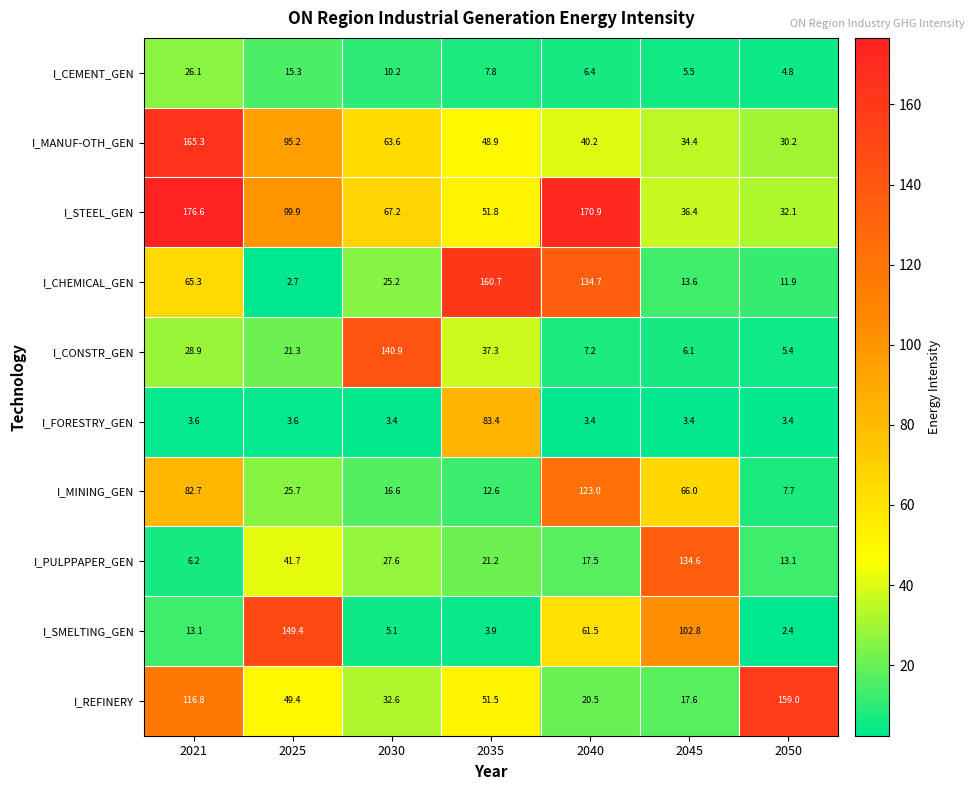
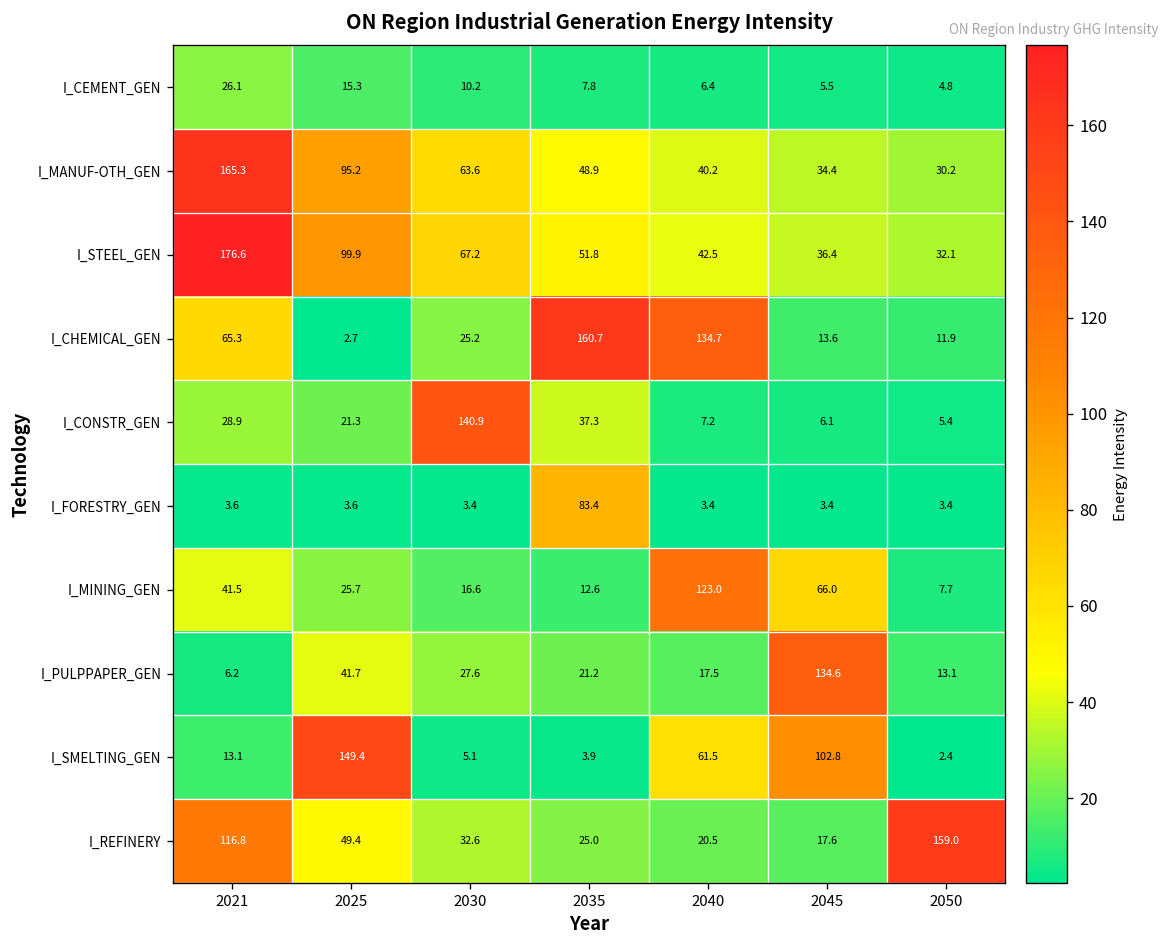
  {
    "I_CEMENT_GEN": {
      "2021": 26.1,
      "2025": 15.3,
      "2030": 10.2,
      "2035": 7.8,
      "2040": 6.4,
      "2045": 5.5,
      "2050": 4.8
    },
    "I_MANUF-OTH_GEN": {
      "2021": 165.3,
      "2025": 95.2,
      "2030": 63.6,
      "2035": 48.9,
      "2040": 40.2,
      "2045": 34.4,
      "2050": 30.2
    },
    "I_STEEL_GEN": {
      "2021": 176.6,
      "2025": 99.9,
      "2030": 67.2,
      "2035": 51.8,
-     "2040": 170.9,
+     "2040": 42.5,
      "2045": 36.4,
      "2050": 32.1
    },
    "I_CHEMICAL_GEN": {
      "2021": 65.3,
      "2025": 2.7,
      "2030": 25.2,
      "2035": 160.7,
      "2040": 134.7,
      "2045": 13.6,
      "2050": 11.9
    },
    "I_CONSTR_GEN": {
      "2021": 28.9,
      "2025": 21.3,
      "2030": 140.9,
      "2035": 37.3,
      "2040": 7.2,
      "2045": 6.1,
      "2050": 5.4
    },
    "I_FORESTRY_GEN": {
      "2021": 3.6,
      "2025": 3.6,
      "2030": 3.4,
      "2035": 83.4,
      "2040": 3.4,
      "2045": 3.4,
      "2050": 3.4
    },
    "I_MINING_GEN": {
-     "2021": 82.7,
+     "2021": 41.5,
      "2025": 25.7,
      "2030": 16.6,
      "2035": 12.6,
      "2040": 123.0,
      "2045": 66.0,
      "2050": 7.7
    },
    "I_PULPPAPER_GEN": {
      "2021": 6.2,
      "2025": 41.7,
      "2030": 27.6,
      "2035": 21.2,
      "2040": 17.5,
      "2045": 134.6,
      "2050": 13.1
    },
    "I_SMELTING_GEN": {
      "2021": 13.1,
      "2025": 149.4,
      "2030": 5.1,
      "2035": 3.9,
      "2040": 61.5,
      "2045": 102.8,
      "2050": 2.4
    },
    "I_REFINERY": {
      "2021": 116.8,
      "2025": 49.4,
      "2030": 32.6,
-     "2035": 51.5,
+     "2035": 25.0,
      "2040": 20.5,
      "2045": 17.6,
      "2050": 159.0
    }
  }
